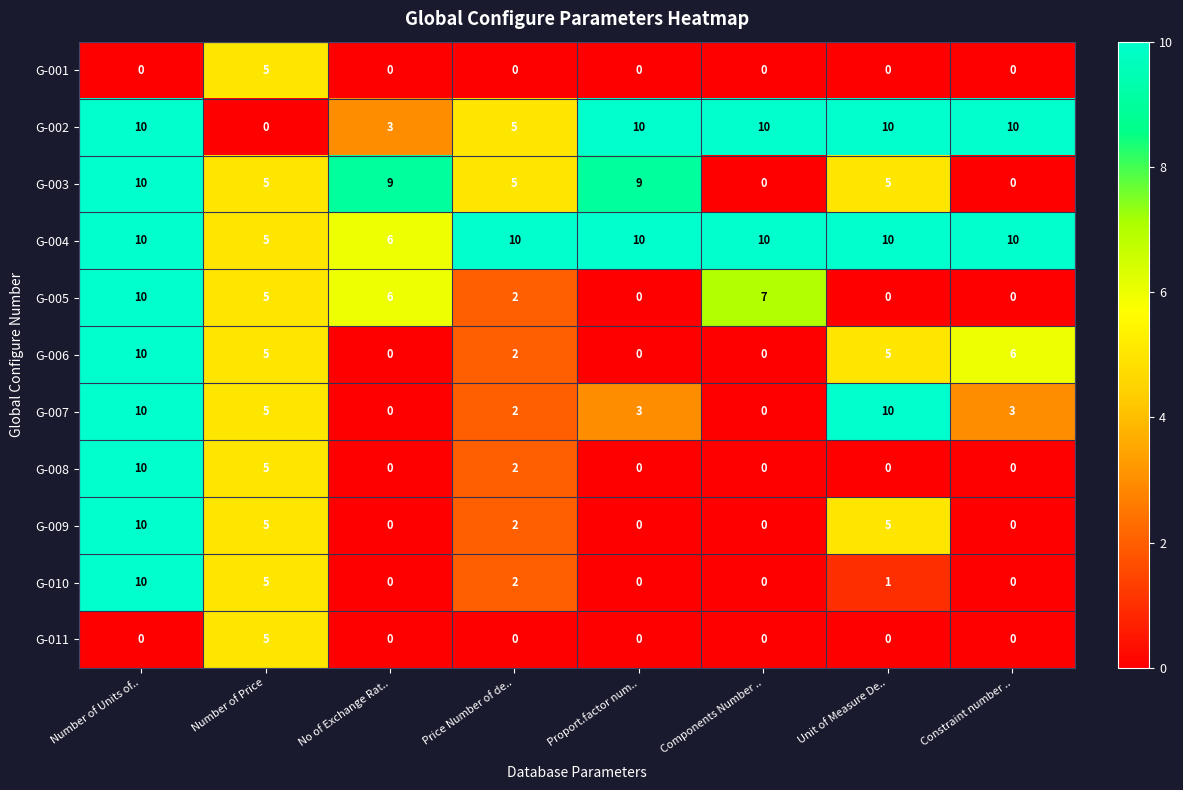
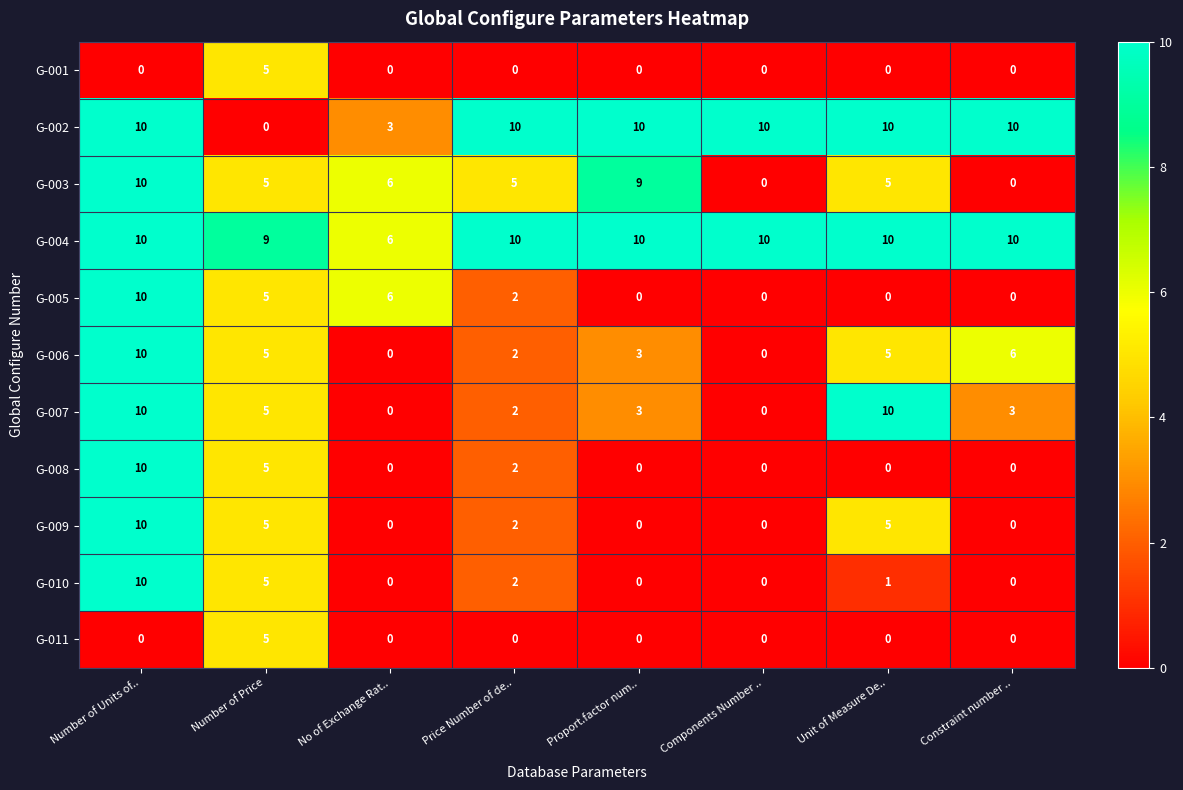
  {
    "G-001": {
      "Number of Units of..": 0,
      "Number of Price": 5,
      "No of Exchange Rat..": 0,
      "Price Number of de..": 0,
      "Proport.factor num..": 0,
      "Components Number ..": 0,
      "Unit of Measure De..": 0,
      "Constraint number ..": 0
    },
    "G-002": {
      "Number of Units of..": 10,
      "Number of Price": 0,
      "No of Exchange Rat..": 3,
-     "Price Number of de..": 5,
+     "Price Number of de..": 10,
      "Proport.factor num..": 10,
      "Components Number ..": 10,
      "Unit of Measure De..": 10,
      "Constraint number ..": 10
    },
    "G-003": {
      "Number of Units of..": 10,
      "Number of Price": 5,
-     "No of Exchange Rat..": 9,
+     "No of Exchange Rat..": 6,
      "Price Number of de..": 5,
      "Proport.factor num..": 9,
      "Components Number ..": 0,
      "Unit of Measure De..": 5,
      "Constraint number ..": 0
    },
    "G-004": {
      "Number of Units of..": 10,
-     "Number of Price": 5,
+     "Number of Price": 9,
      "No of Exchange Rat..": 6,
      "Price Number of de..": 10,
      "Proport.factor num..": 10,
      "Components Number ..": 10,
      "Unit of Measure De..": 10,
      "Constraint number ..": 10
    },
    "G-005": {
      "Number of Units of..": 10,
      "Number of Price": 5,
      "No of Exchange Rat..": 6,
      "Price Number of de..": 2,
      "Proport.factor num..": 0,
-     "Components Number ..": 7,
+     "Components Number ..": 0,
      "Unit of Measure De..": 0,
      "Constraint number ..": 0
    },
    "G-006": {
      "Number of Units of..": 10,
      "Number of Price": 5,
      "No of Exchange Rat..": 0,
      "Price Number of de..": 2,
-     "Proport.factor num..": 0,
+     "Proport.factor num..": 3,
      "Components Number ..": 0,
      "Unit of Measure De..": 5,
      "Constraint number ..": 6
    },
    "G-007": {
      "Number of Units of..": 10,
      "Number of Price": 5,
      "No of Exchange Rat..": 0,
      "Price Number of de..": 2,
      "Proport.factor num..": 3,
      "Components Number ..": 0,
      "Unit of Measure De..": 10,
      "Constraint number ..": 3
    },
    "G-008": {
      "Number of Units of..": 10,
      "Number of Price": 5,
      "No of Exchange Rat..": 0,
      "Price Number of de..": 2,
      "Proport.factor num..": 0,
      "Components Number ..": 0,
      "Unit of Measure De..": 0,
      "Constraint number ..": 0
    },
    "G-009": {
      "Number of Units of..": 10,
      "Number of Price": 5,
      "No of Exchange Rat..": 0,
      "Price Number of de..": 2,
      "Proport.factor num..": 0,
      "Components Number ..": 0,
      "Unit of Measure De..": 5,
      "Constraint number ..": 0
    },
    "G-010": {
      "Number of Units of..": 10,
      "Number of Price": 5,
      "No of Exchange Rat..": 0,
      "Price Number of de..": 2,
      "Proport.factor num..": 0,
      "Components Number ..": 0,
      "Unit of Measure De..": 1,
      "Constraint number ..": 0
    },
    "G-011": {
      "Number of Units of..": 0,
      "Number of Price": 5,
      "No of Exchange Rat..": 0,
      "Price Number of de..": 0,
      "Proport.factor num..": 0,
      "Components Number ..": 0,
      "Unit of Measure De..": 0,
      "Constraint number ..": 0
    }
  }
